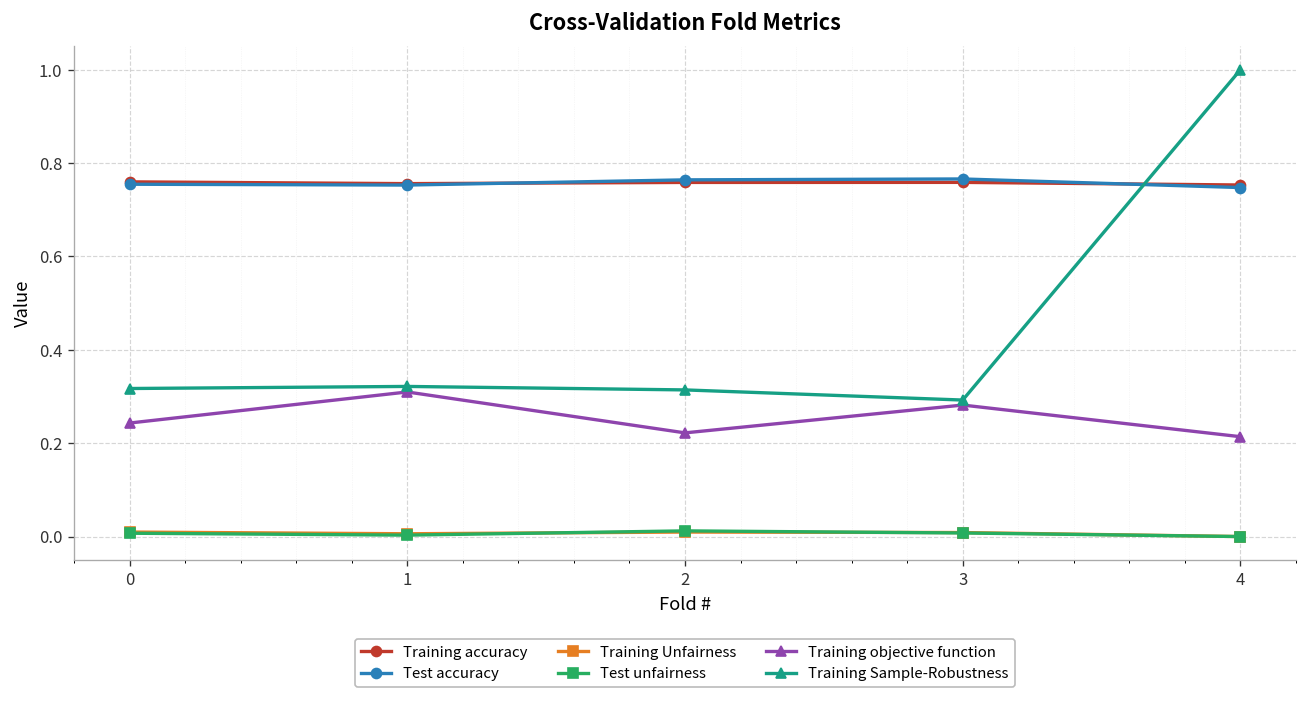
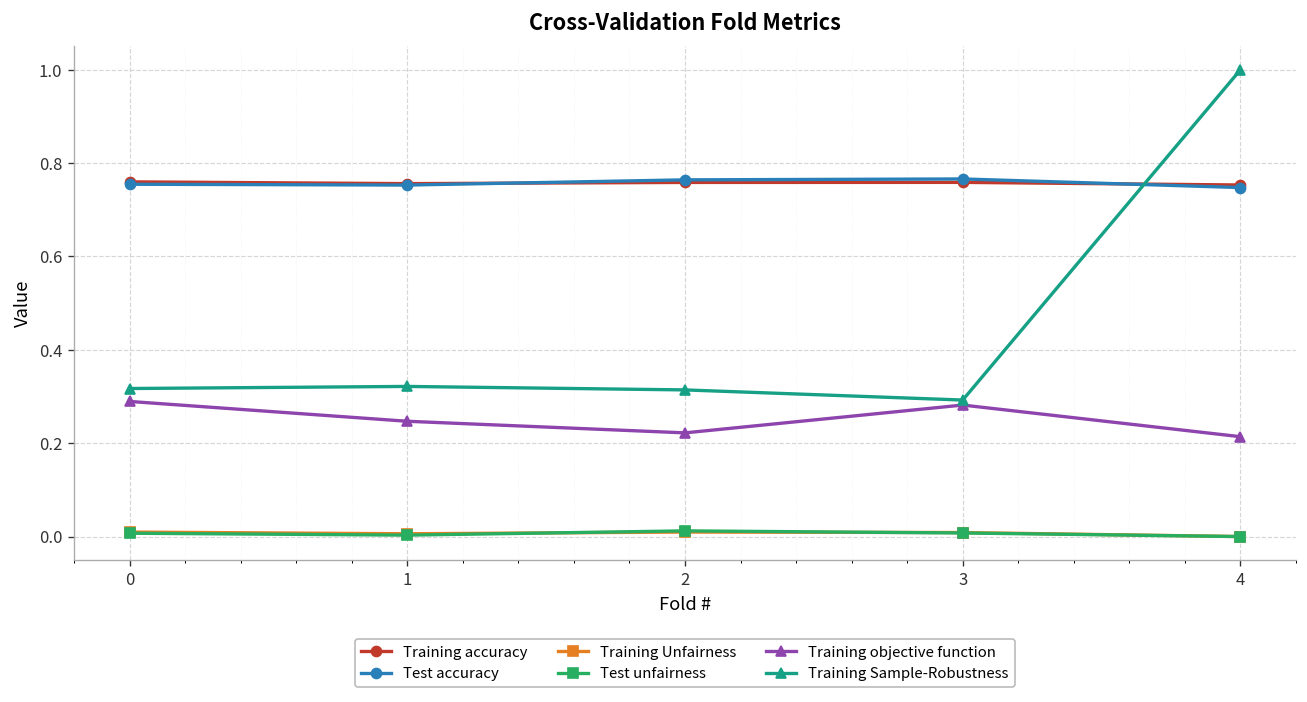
  {
    "Training accuracy": {
      "3": 0.76
    },
    "Test accuracy": {
      "3": 0.77
    },
    "Training objective function": {
-     "0": 0.24,
-     "1": 0.31,
+     "0": 0.29,
+     "1": 0.25,
      "2": 0.22,
      "3": 0.28,
      "4": 0.21
    }
  }
